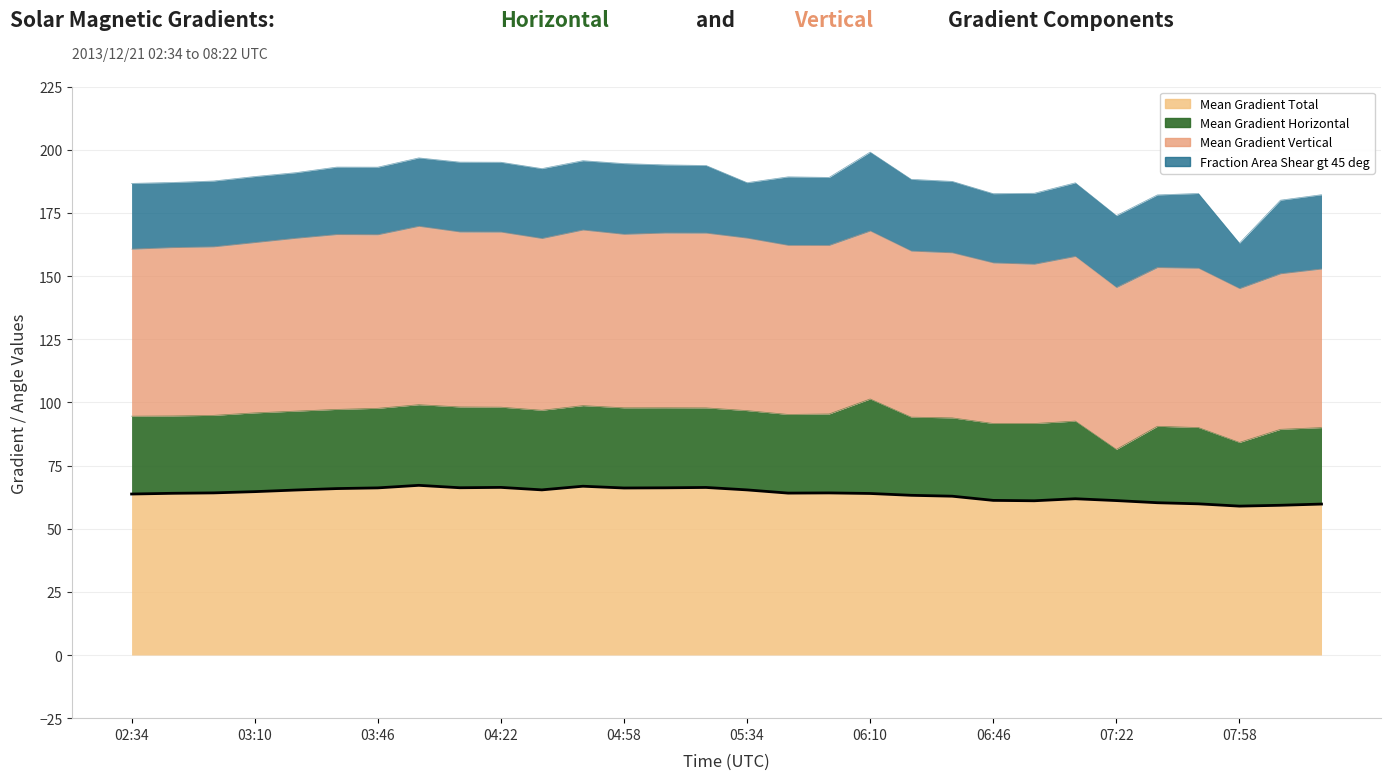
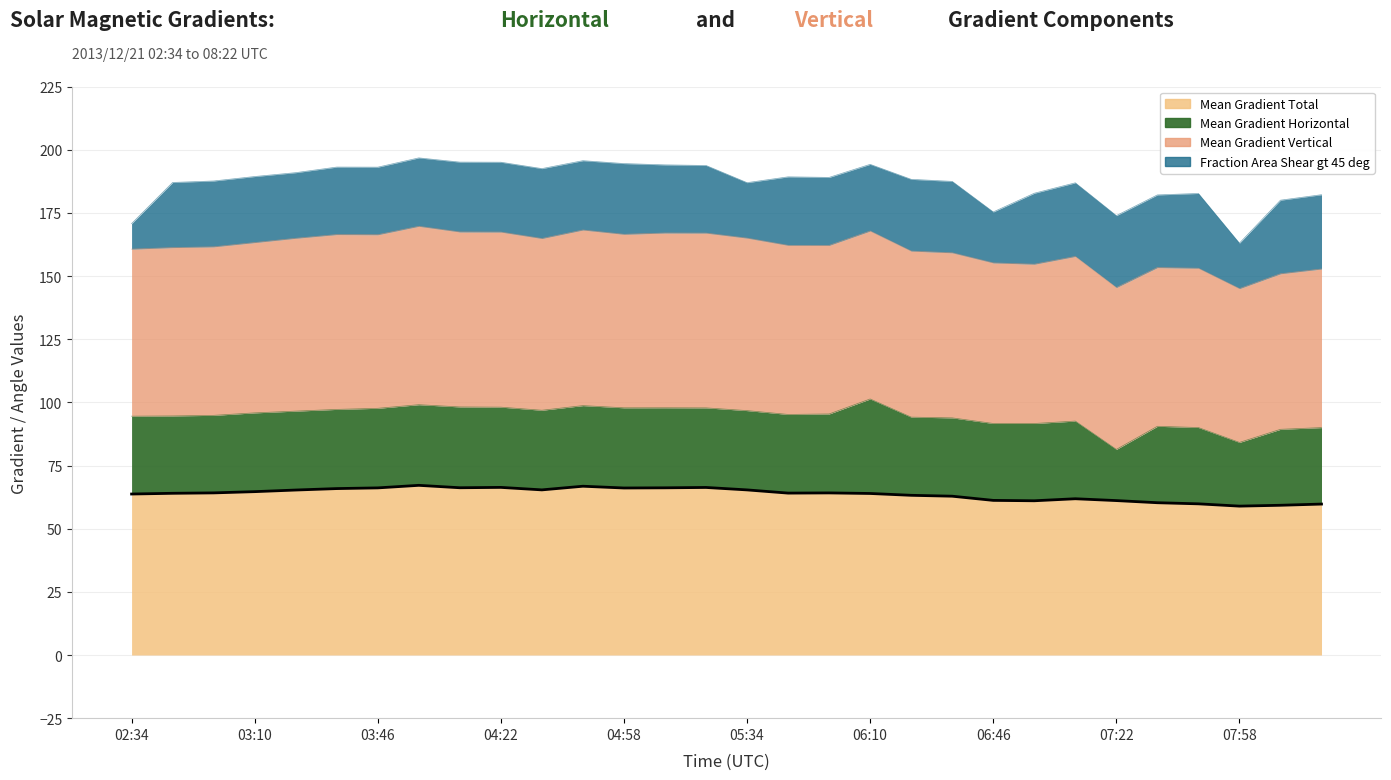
  {
    "Mean Gradient Horizontal": {
      "02:34": 31,
      "03:10": 31,
      "03:46": 32,
      "04:22": 32,
      "04:58": 32,
      "05:34": 31,
      "06:10": 37,
      "06:46": 30,
      "07:22": 20,
      "07:58": 25
    },
    "Fraction Area Shear gt 45 deg": {
-     "02:34": 26,
+     "02:34": 10,
      "03:10": 26,
      "03:46": 27,
      "04:22": 28,
      "04:58": 28,
      "05:34": 22,
-     "06:10": 31,
-     "06:46": 27,
+     "06:10": 26,
+     "06:46": 20,
      "07:22": 28,
      "07:58": 18
    }
  }
